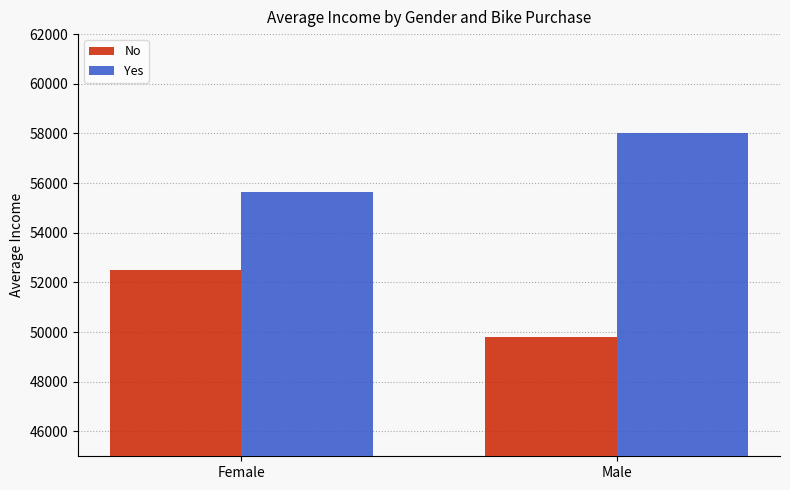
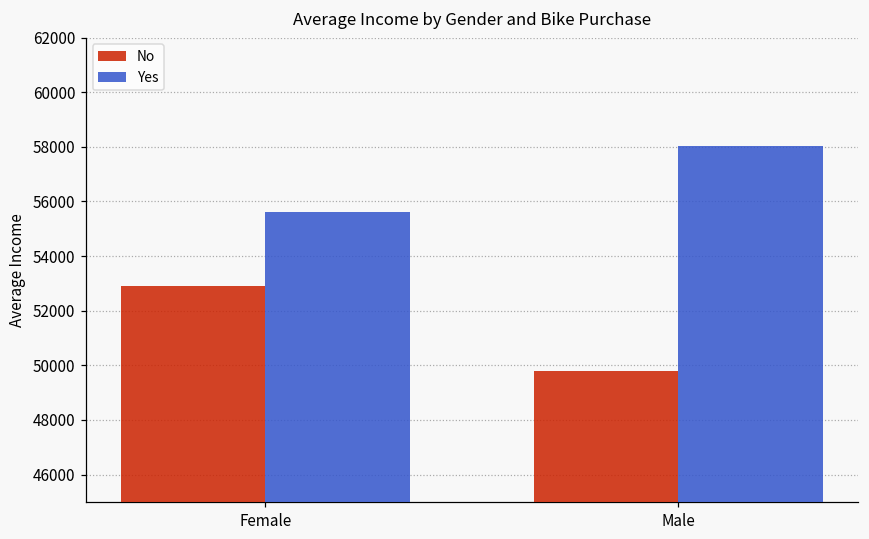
  {
    "No": {
-     "Female": 52500,
+     "Female": 52900,
      "Male": 49800
    },
    "Yes": {
      "Female": 55600,
      "Male": 58000
    }
  }
